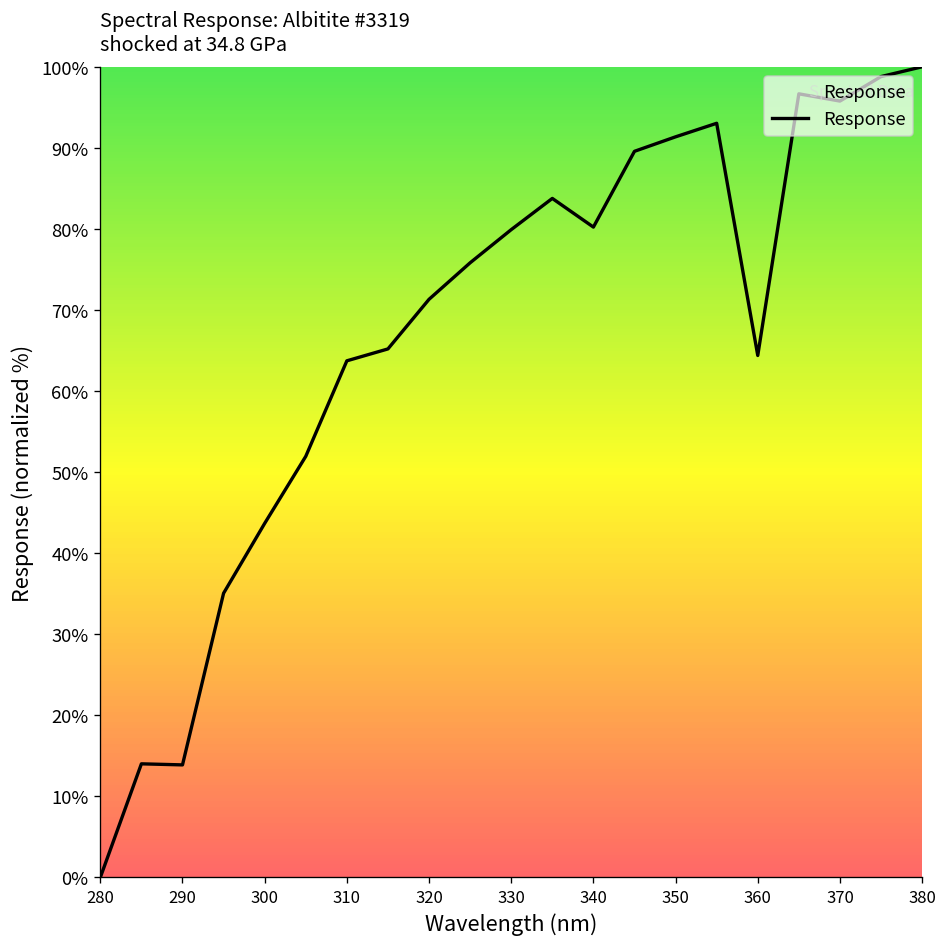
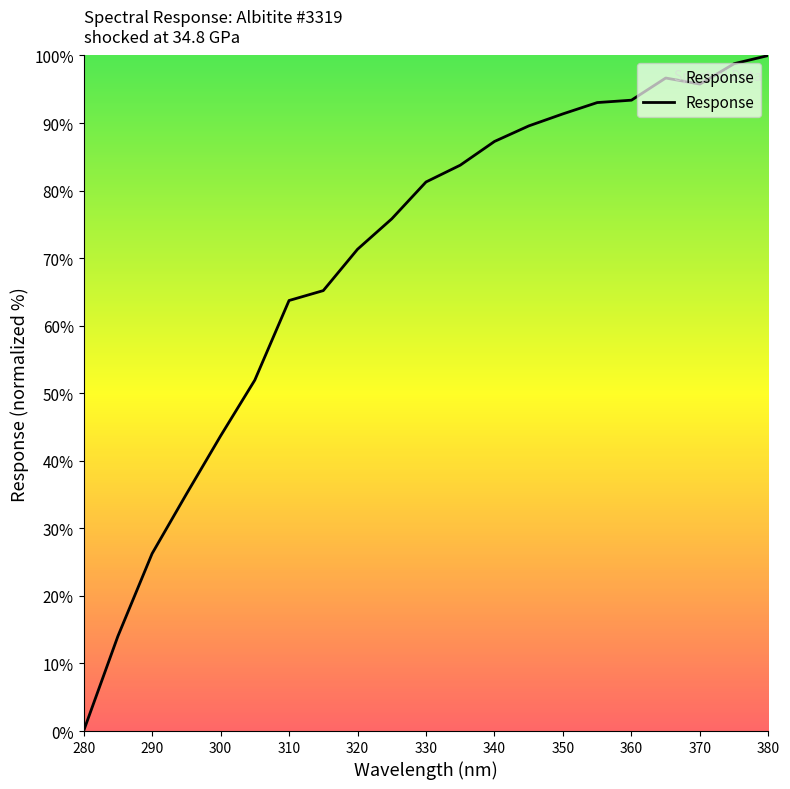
  {
    "280": "0%",
-   "290": "14%",
+   "290": "26%",
    "300": "44%",
    "310": "64%",
    "320": "71%",
-   "330": "80%",
-   "340": "80%",
+   "330": "81%",
+   "340": "87%",
    "350": "91%",
-   "360": "64%",
+   "360": "93%",
    "380": "100%"
  }
